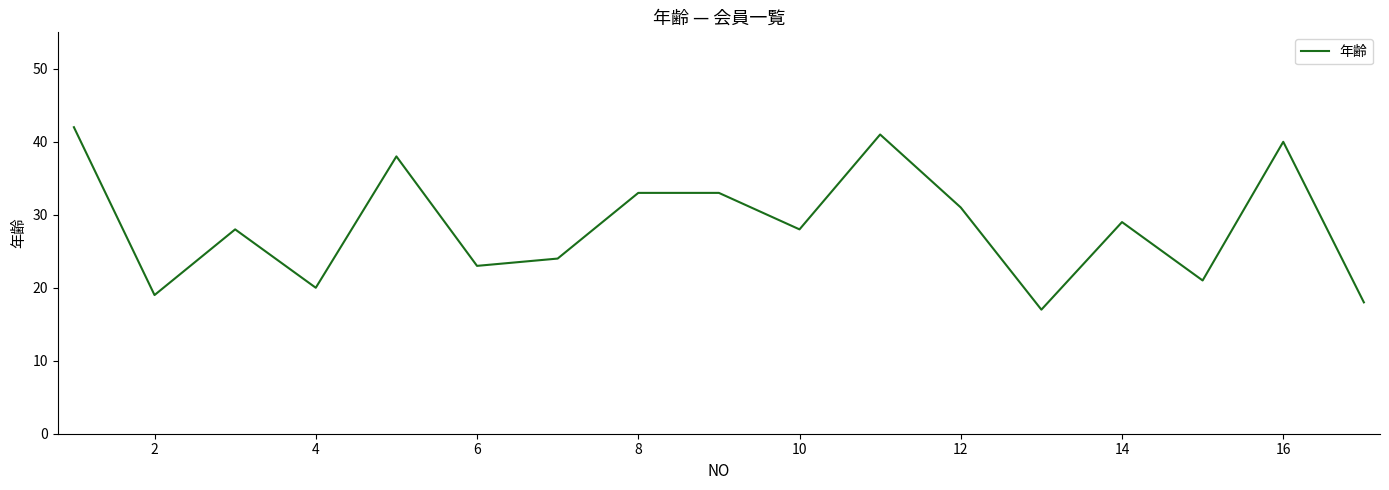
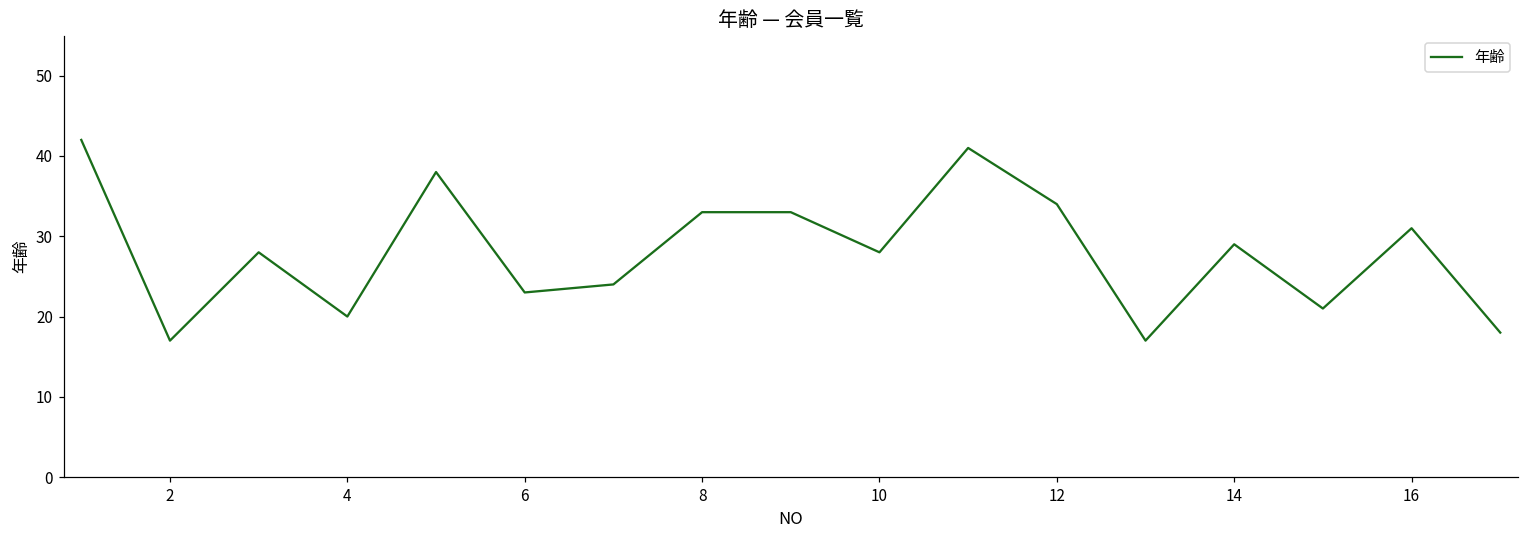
  {
-   "2": 19,
+   "2": 17,
    "4": 20,
    "6": 23,
    "8": 33,
    "10": 28,
-   "12": 31,
+   "12": 34,
    "14": 29,
-   "16": 40
+   "16": 31
  }
